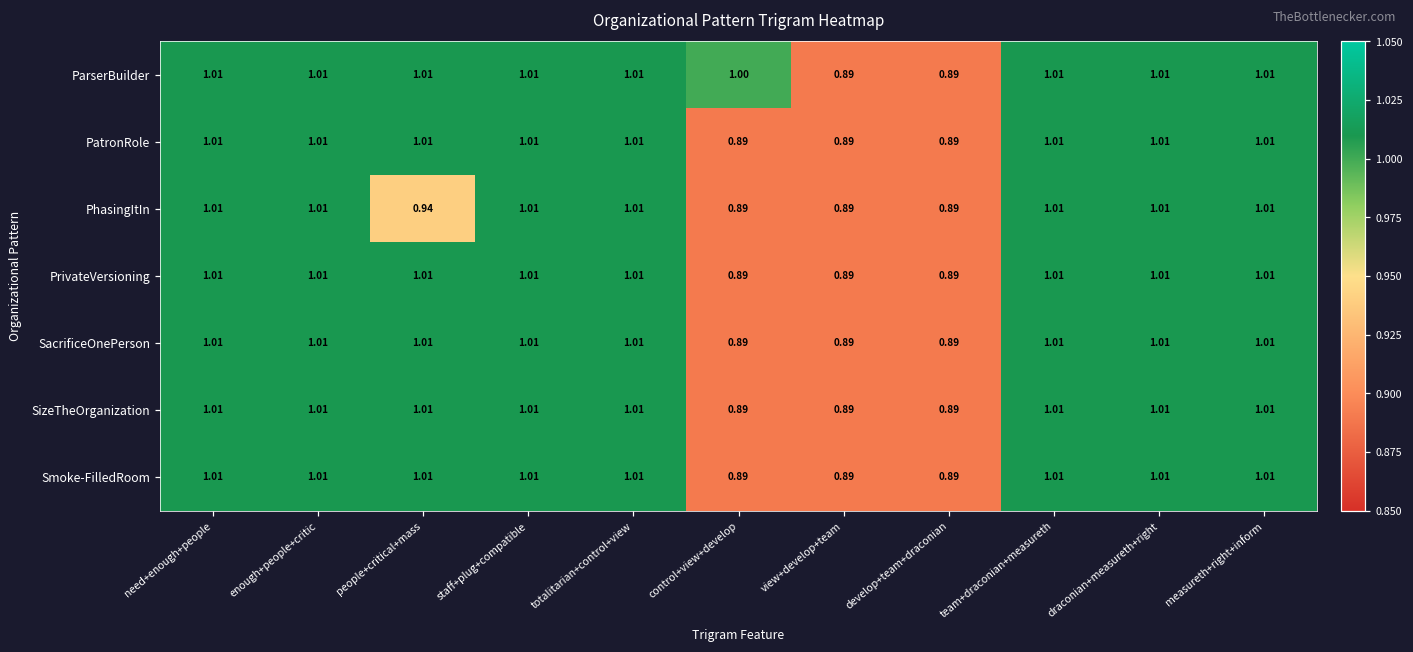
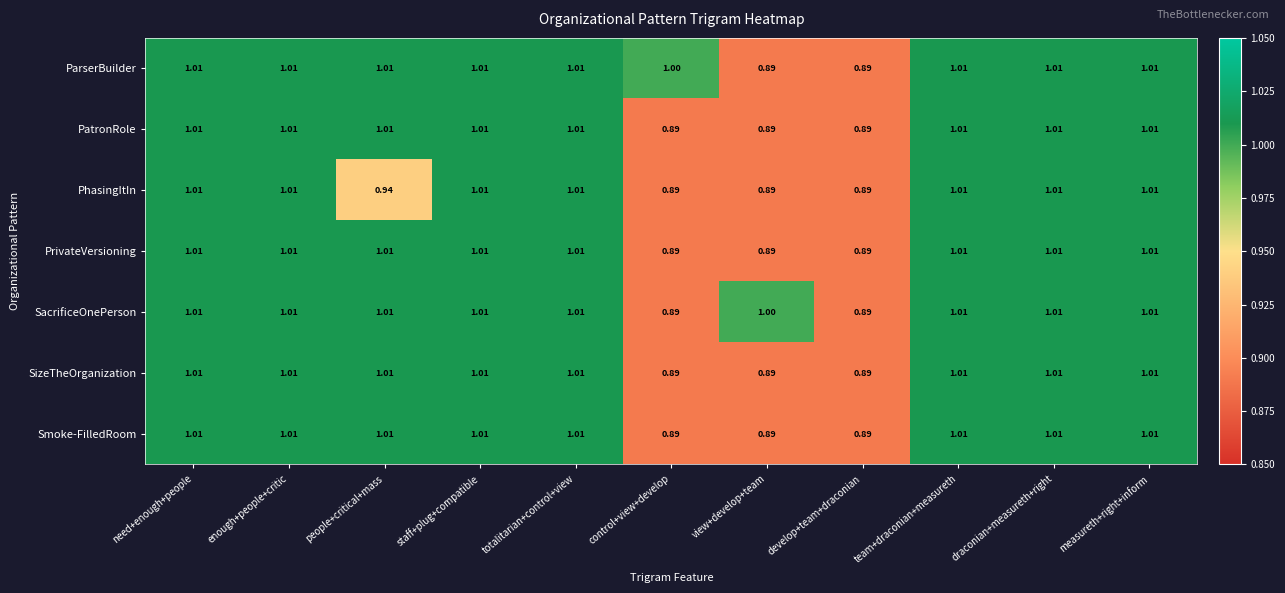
  {
    "ParserBuilder": {
      "need+enough+people": 1.01,
      "enough+people+critic": 1.01,
      "people+critical+mass": 1.01,
      "staff+plug+compatible": 1.01,
      "totalitarian+control+view": 1.01,
      "control+view+develop": 1.00,
      "view+develop+team": 0.89,
      "develop+team+draconian": 0.89,
      "team+draconian+measureth": 1.01,
      "draconian+measureth+right": 1.01,
      "measureth+right+inform": 1.01
    },
    "PatronRole": {
      "need+enough+people": 1.01,
      "enough+people+critic": 1.01,
      "people+critical+mass": 1.01,
      "staff+plug+compatible": 1.01,
      "totalitarian+control+view": 1.01,
      "control+view+develop": 0.89,
      "view+develop+team": 0.89,
      "develop+team+draconian": 0.89,
      "team+draconian+measureth": 1.01,
      "draconian+measureth+right": 1.01,
      "measureth+right+inform": 1.01
    },
    "PhasingItIn": {
      "need+enough+people": 1.01,
      "enough+people+critic": 1.01,
      "people+critical+mass": 0.94,
      "staff+plug+compatible": 1.01,
      "totalitarian+control+view": 1.01,
      "control+view+develop": 0.89,
      "view+develop+team": 0.89,
      "develop+team+draconian": 0.89,
      "team+draconian+measureth": 1.01,
      "draconian+measureth+right": 1.01,
      "measureth+right+inform": 1.01
    },
    "PrivateVersioning": {
      "need+enough+people": 1.01,
      "enough+people+critic": 1.01,
      "people+critical+mass": 1.01,
      "staff+plug+compatible": 1.01,
      "totalitarian+control+view": 1.01,
      "control+view+develop": 0.89,
      "view+develop+team": 0.89,
      "develop+team+draconian": 0.89,
      "team+draconian+measureth": 1.01,
      "draconian+measureth+right": 1.01,
      "measureth+right+inform": 1.01
    },
    "SacrificeOnePerson": {
      "need+enough+people": 1.01,
      "enough+people+critic": 1.01,
      "people+critical+mass": 1.01,
      "staff+plug+compatible": 1.01,
      "totalitarian+control+view": 1.01,
      "control+view+develop": 0.89,
-     "view+develop+team": 0.89,
+     "view+develop+team": 1.00,
      "develop+team+draconian": 0.89,
      "team+draconian+measureth": 1.01,
      "draconian+measureth+right": 1.01,
      "measureth+right+inform": 1.01
    },
    "SizeTheOrganization": {
      "need+enough+people": 1.01,
      "enough+people+critic": 1.01,
      "people+critical+mass": 1.01,
      "staff+plug+compatible": 1.01,
      "totalitarian+control+view": 1.01,
      "control+view+develop": 0.89,
      "view+develop+team": 0.89,
      "develop+team+draconian": 0.89,
      "team+draconian+measureth": 1.01,
      "draconian+measureth+right": 1.01,
      "measureth+right+inform": 1.01
    },
    "Smoke-FilledRoom": {
      "need+enough+people": 1.01,
      "enough+people+critic": 1.01,
      "people+critical+mass": 1.01,
      "staff+plug+compatible": 1.01,
      "totalitarian+control+view": 1.01,
      "control+view+develop": 0.89,
      "view+develop+team": 0.89,
      "develop+team+draconian": 0.89,
      "team+draconian+measureth": 1.01,
      "draconian+measureth+right": 1.01,
      "measureth+right+inform": 1.01
    }
  }
